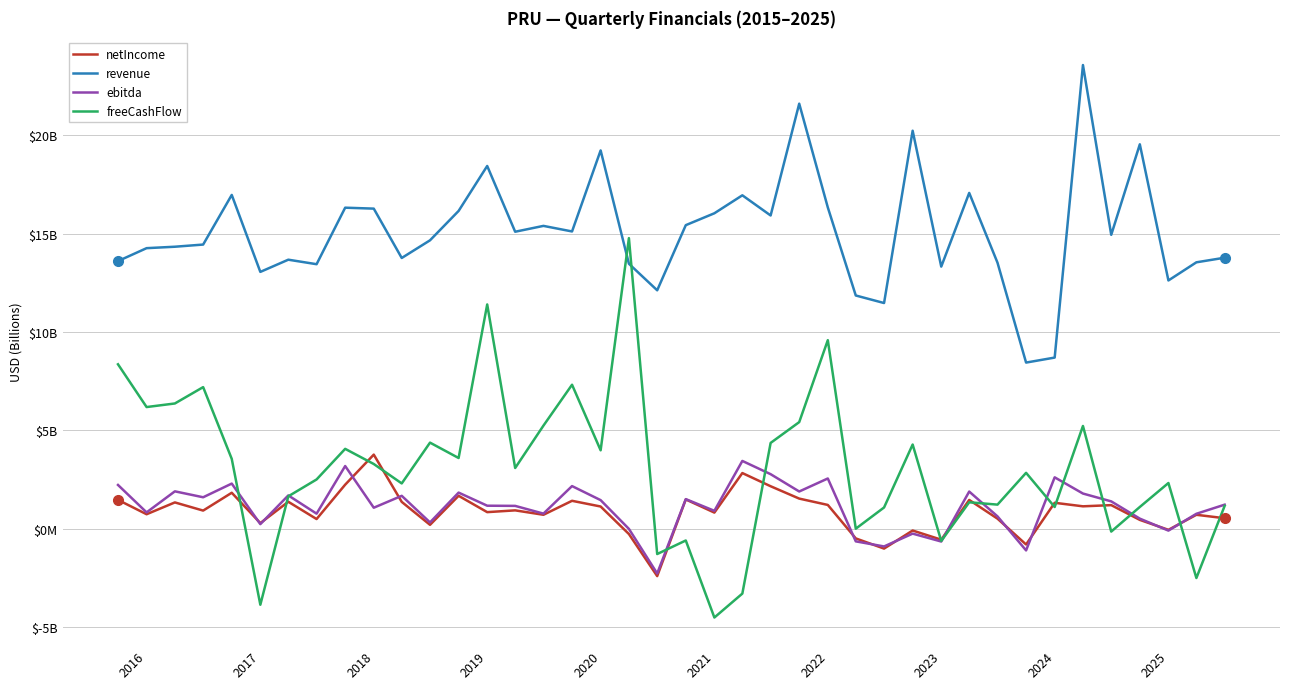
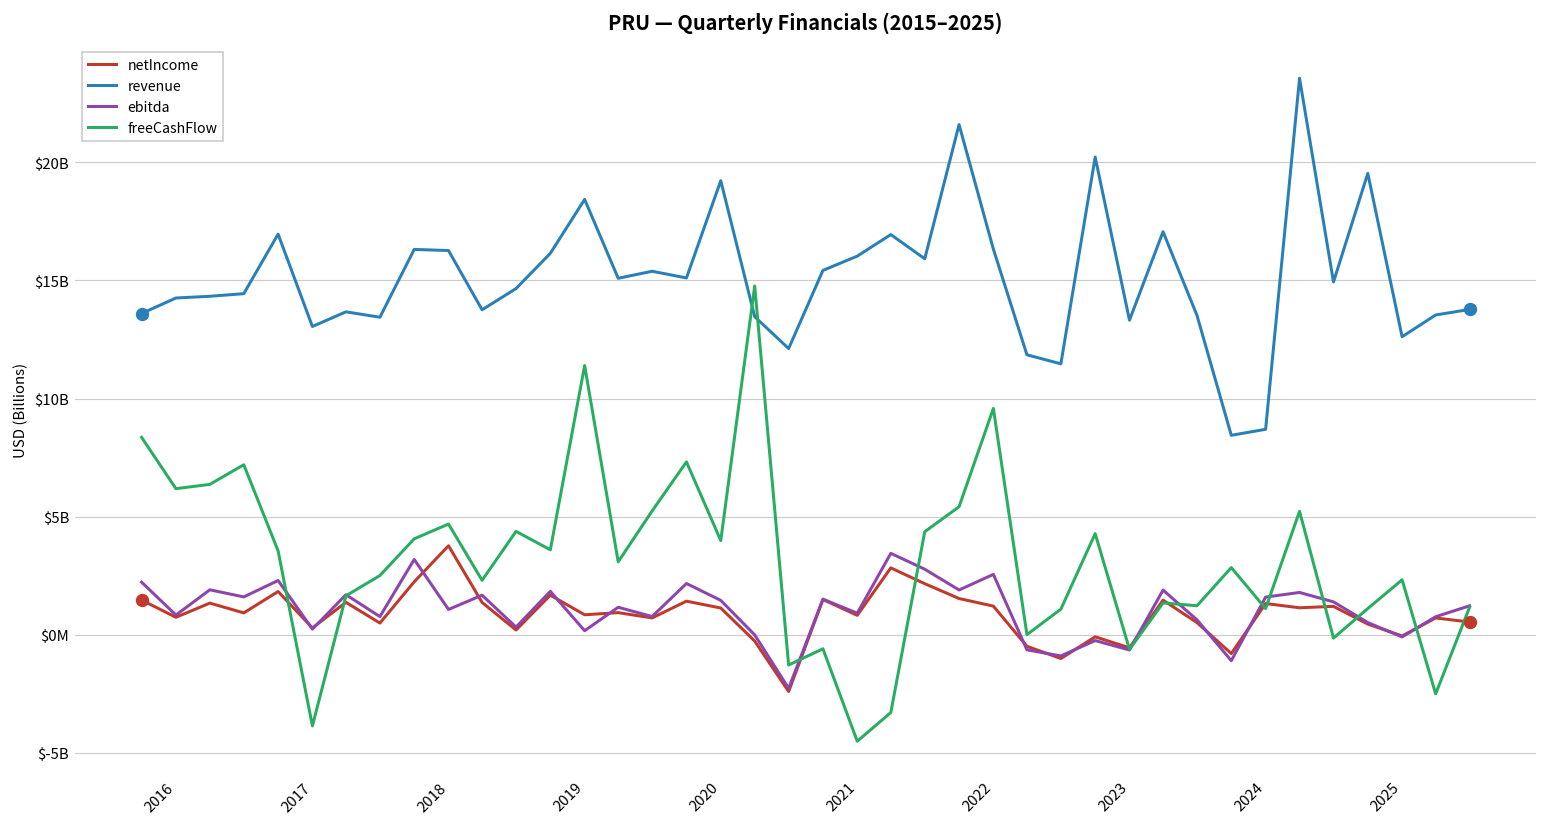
  {
    "ebitda": {
      "2018": "$1100000000",
-     "2019": "$1200000000",
+     "2019": "$200000000",
      "2020": "$1500000000",
      "2022": "$2600000000",
-     "2024": "$2600000000"
+     "2024": "$1600000000"
    },
    "freeCashFlow": {
      "2016": "$6200000000",
      "2017": "$-3900000000",
-     "2018": "$3300000000",
+     "2018": "$4700000000",
      "2019": "$11400000000",
      "2020": "$4000000000",
      "2021": "$-4500000000",
      "2022": "$9600000000",
      "2024": "$1100000000",
      "2025": "$2300000000"
    }
  }
